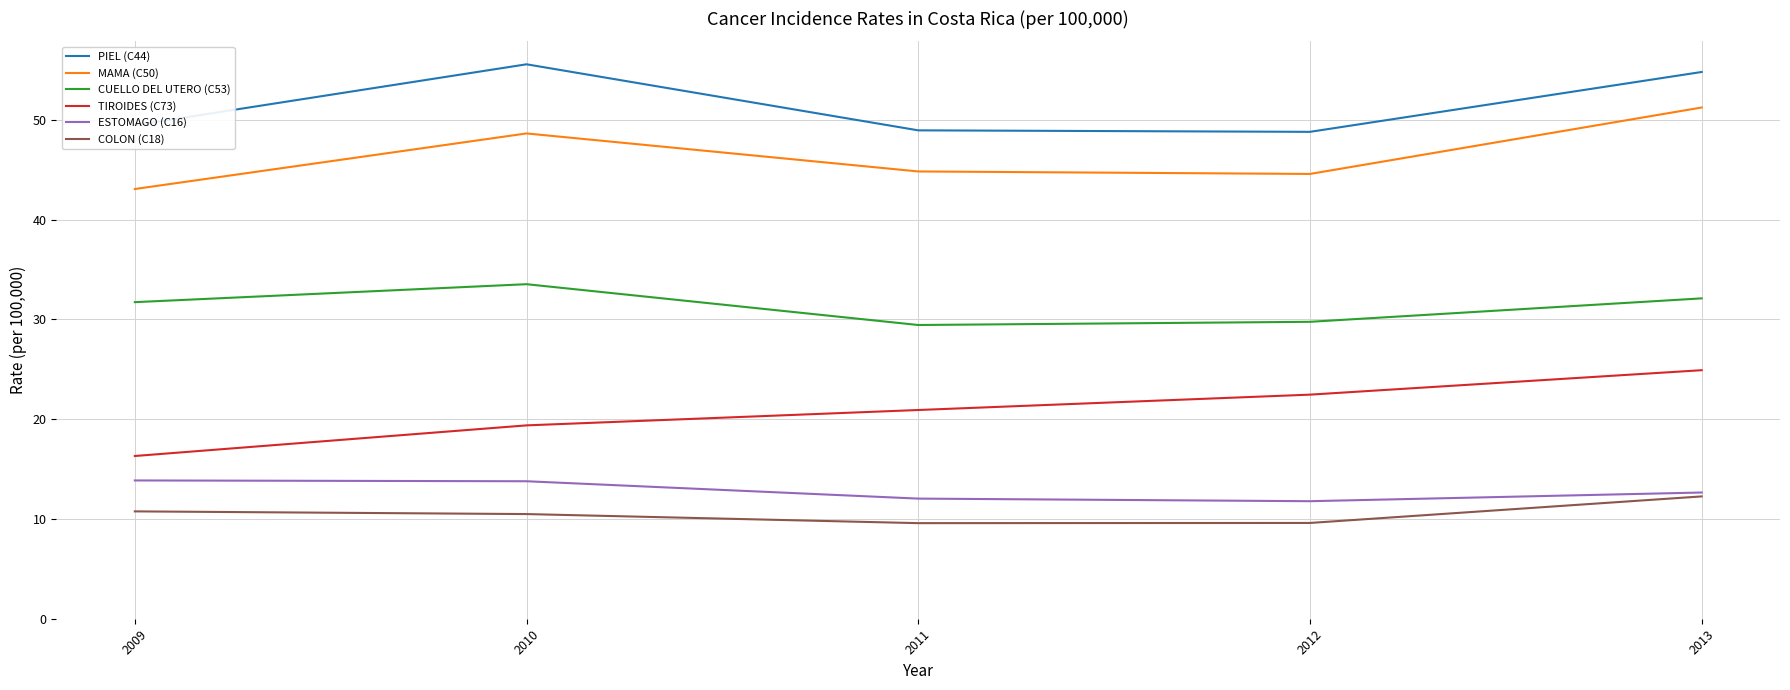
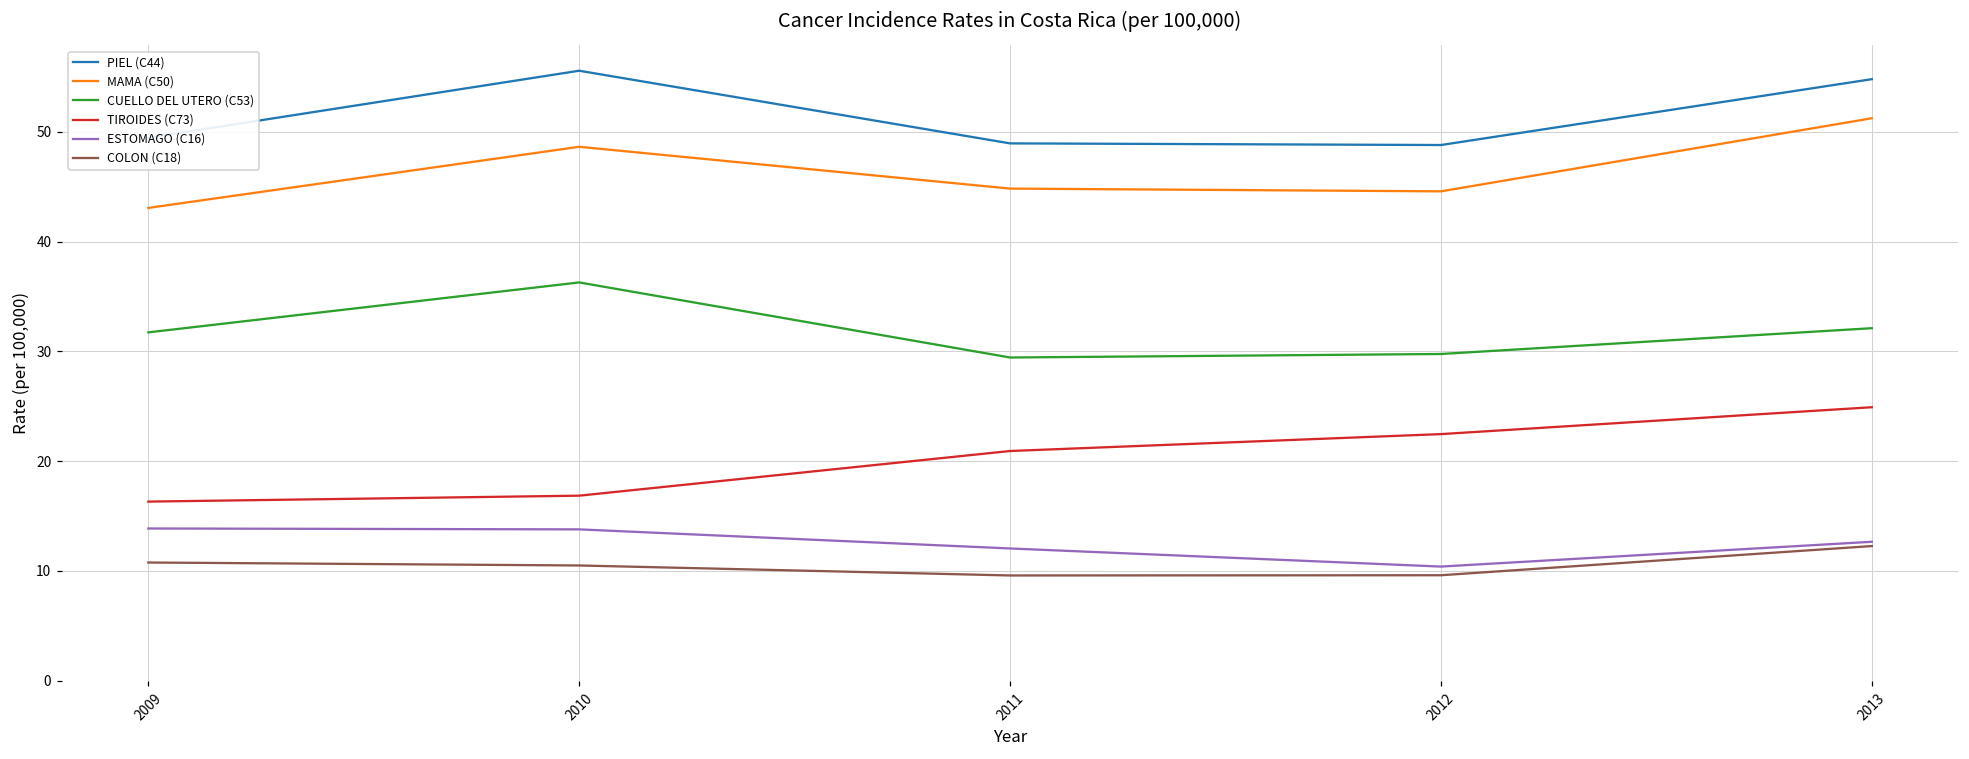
  {
    "PIEL (C44)": {
      "2010": 56,
      "2011": 49,
      "2012": 49,
      "2013": 55
    },
    "MAMA (C50)": {
      "2009": 43,
      "2010": 49,
      "2011": 45,
      "2012": 45,
      "2013": 51
    },
    "CUELLO DEL UTERO (C53)": {
      "2009": 32,
-     "2010": 34,
+     "2010": 36,
      "2011": 29,
      "2012": 30,
      "2013": 32
    },
    "TIROIDES (C73)": {
      "2009": 16,
-     "2010": 19,
+     "2010": 17,
      "2011": 21,
      "2012": 22,
      "2013": 25
    },
    "ESTOMAGO (C16)": {
      "2009": 14,
      "2010": 14,
      "2011": 12,
-     "2012": 12,
+     "2012": 10,
      "2013": 13
    },
    "COLON (C18)": {
      "2009": 11,
      "2010": 10,
      "2011": 10,
      "2012": 10,
      "2013": 12
    }
  }
